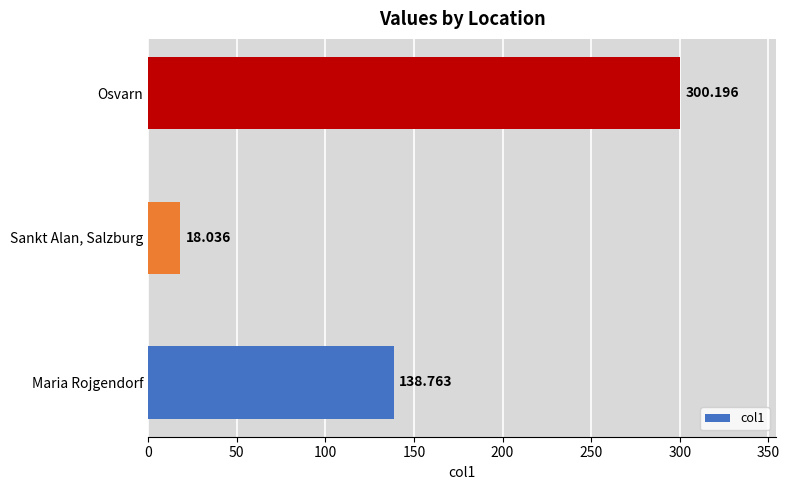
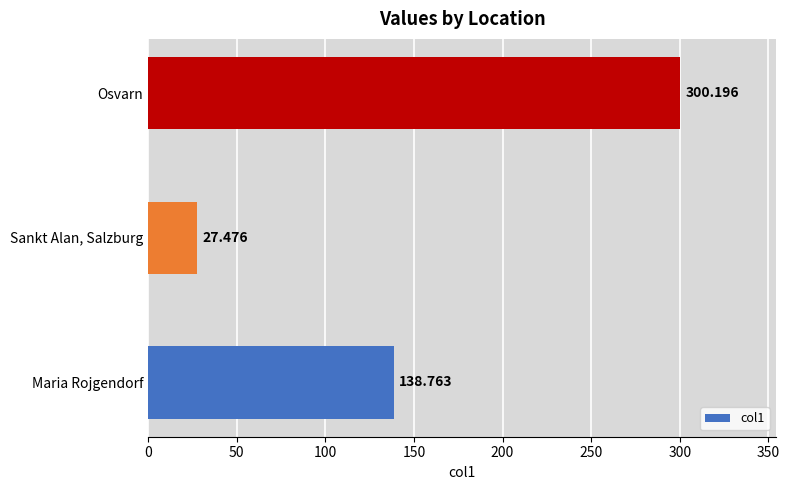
  {
    "Osvarn": 300.196,
-   "Sankt Alan, Salzburg": 18.036,
+   "Sankt Alan, Salzburg": 27.476,
    "Maria Rojgendorf": 138.763
  }
